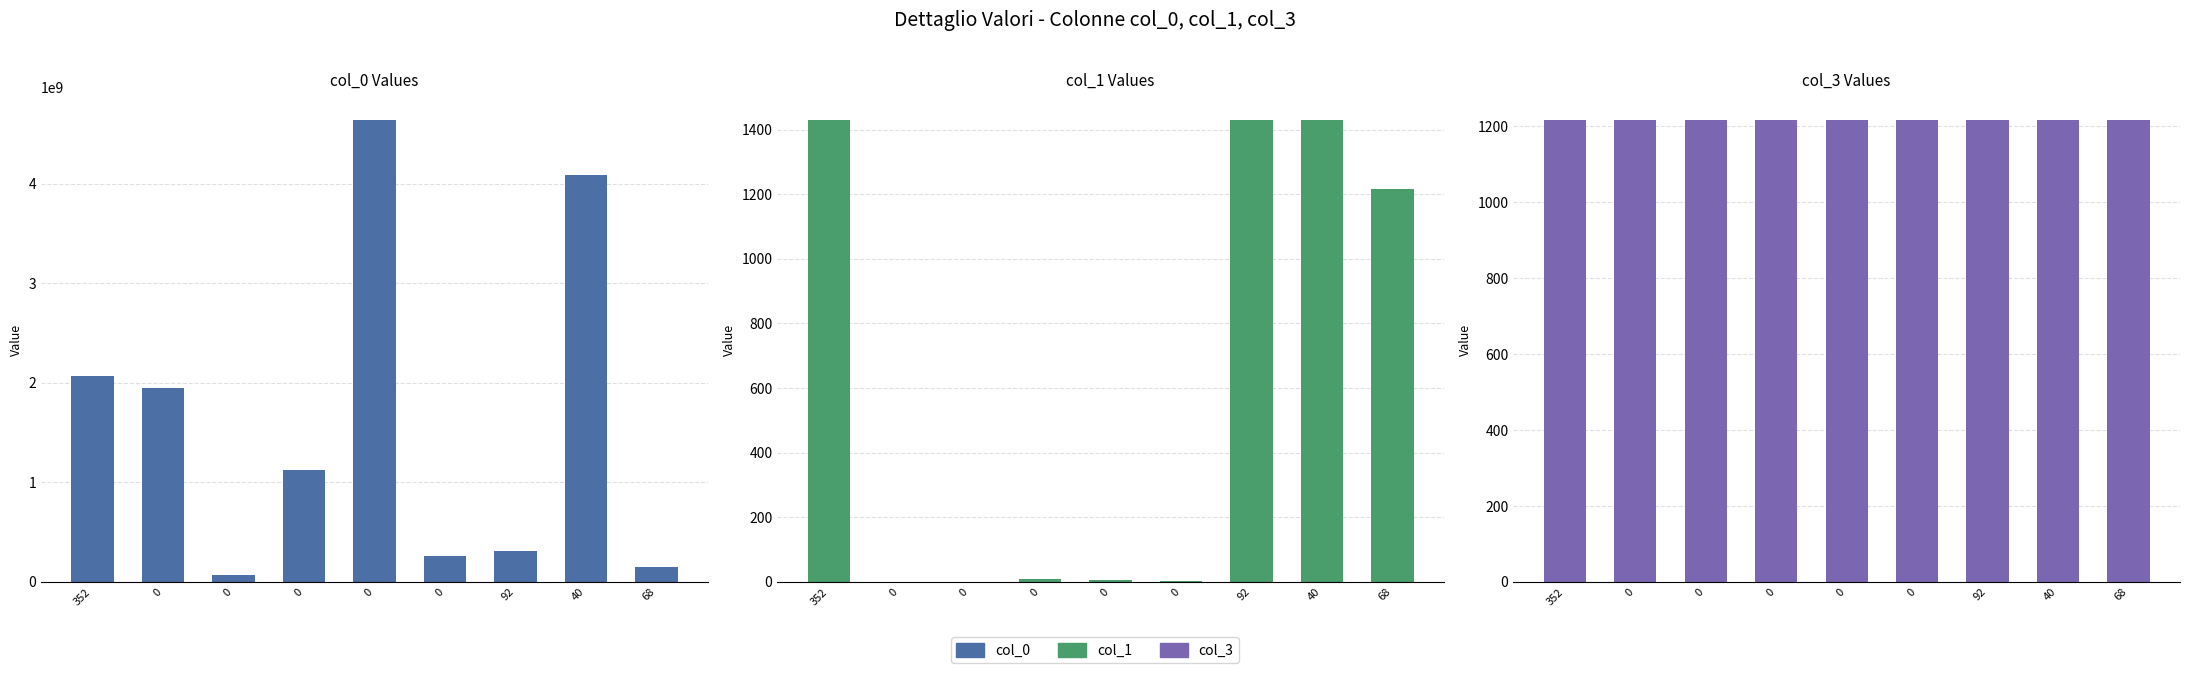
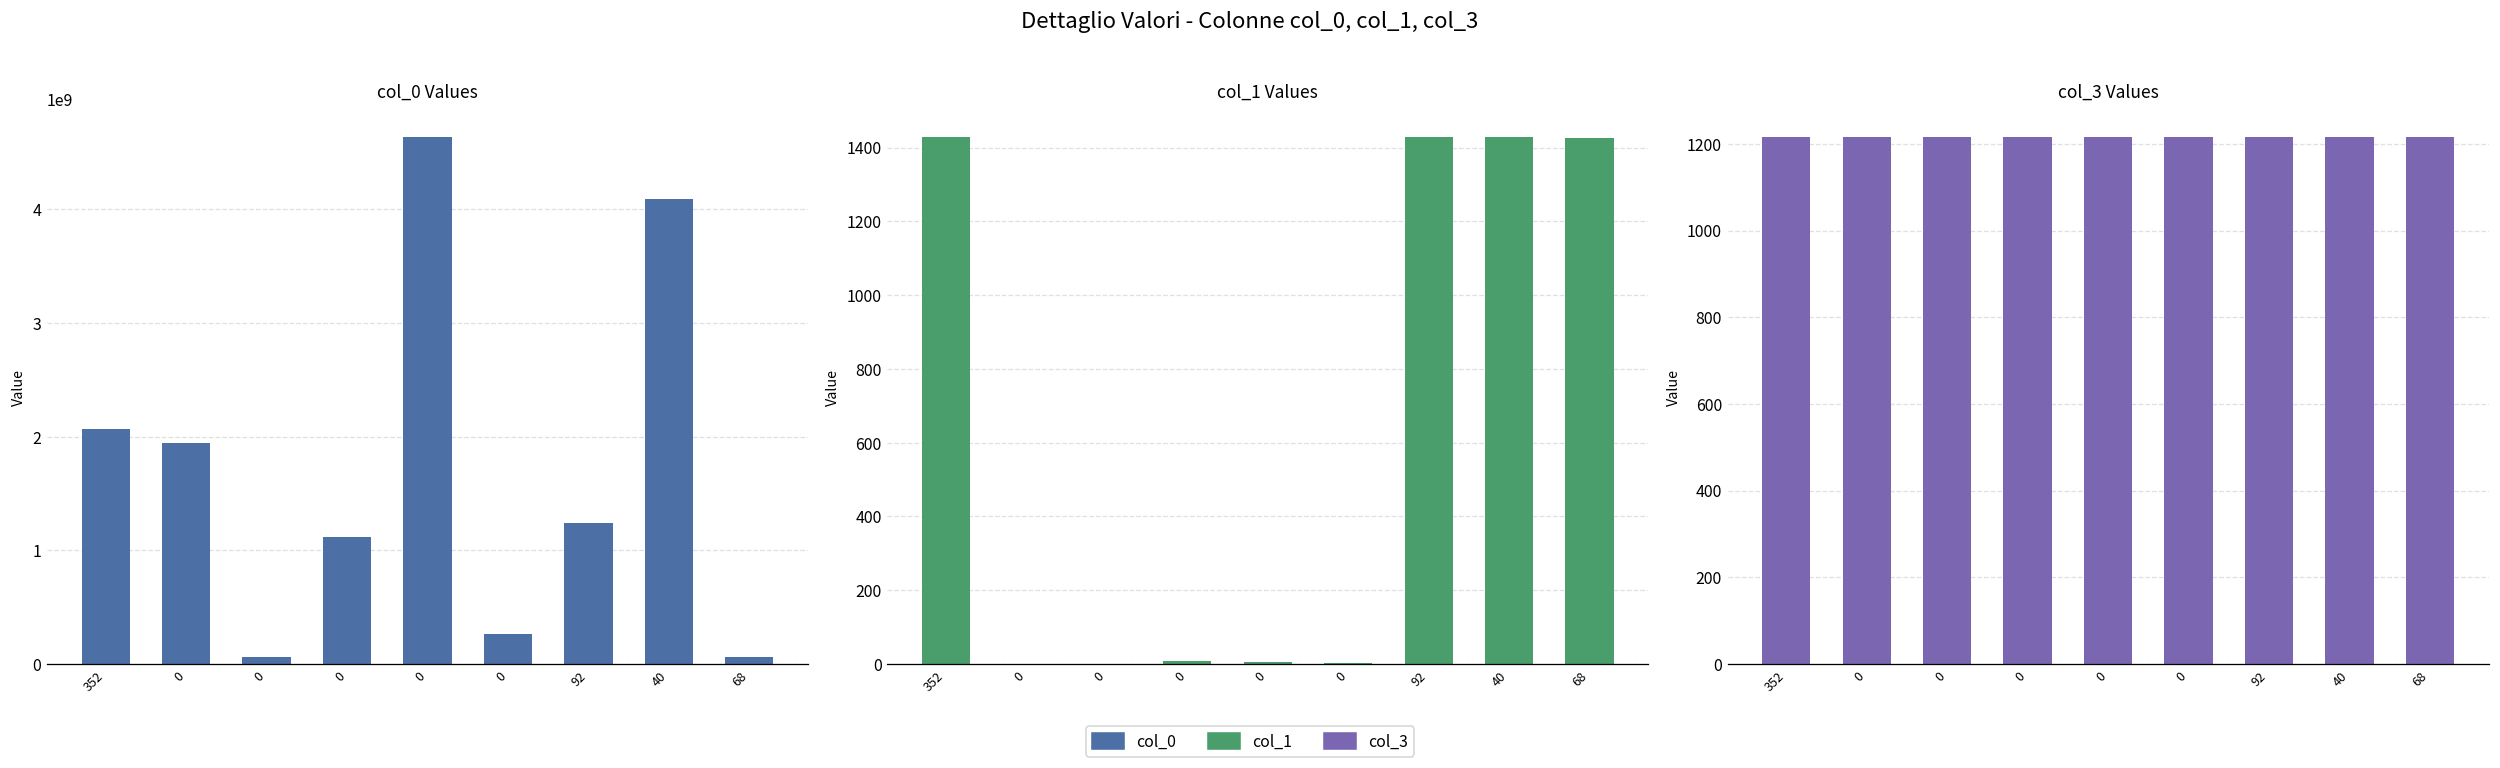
  {
    "col_0 Values": {
      "352": 2100000000,
-     "92": 300000000,
+     "92": 1200000000,
      "40": 4100000000,
-     "68": 150000000
+     "68": 70000000
    },
    "col_1 Values": {
      "352": 1430,
      "92": 1430,
      "40": 1430,
-     "68": 1220
+     "68": 1430
    },
    "col_3 Values": {
      "352": 1220,
      "92": 1220,
      "40": 1220,
      "68": 1220
    }
  }
